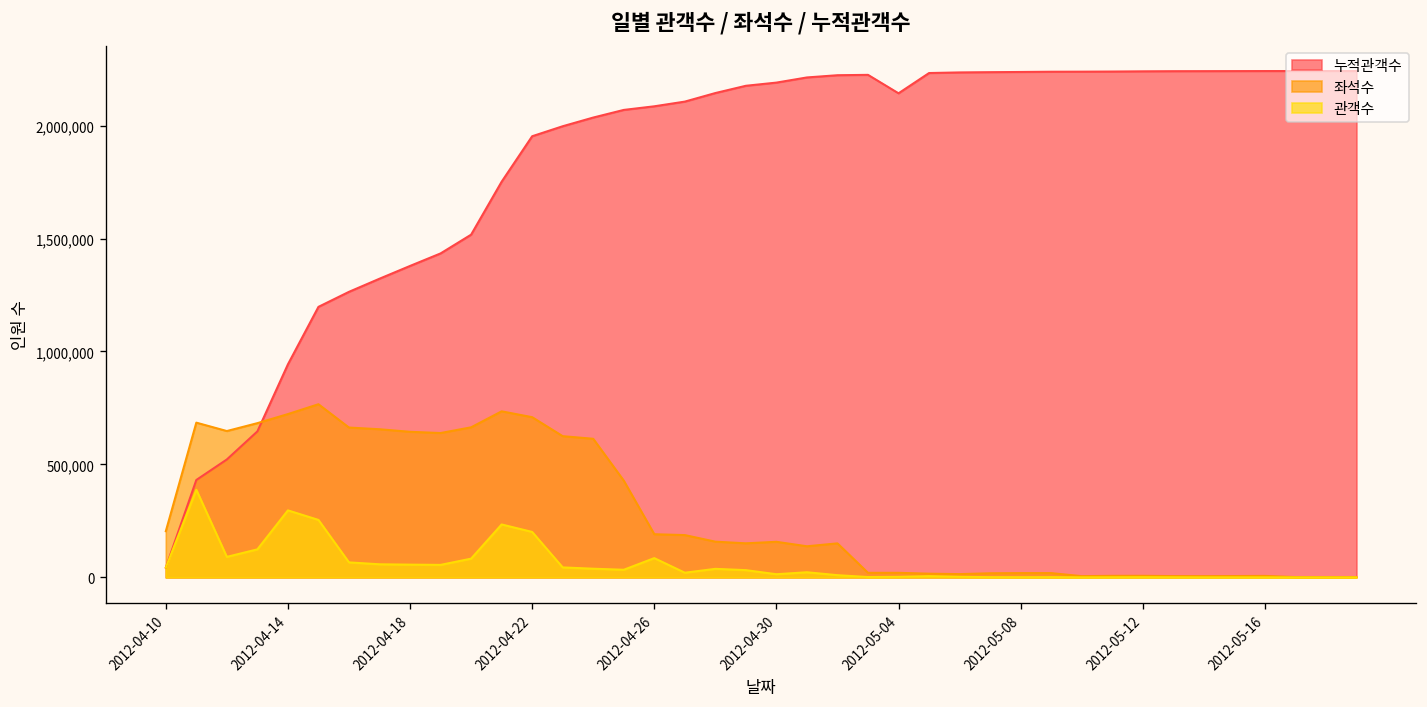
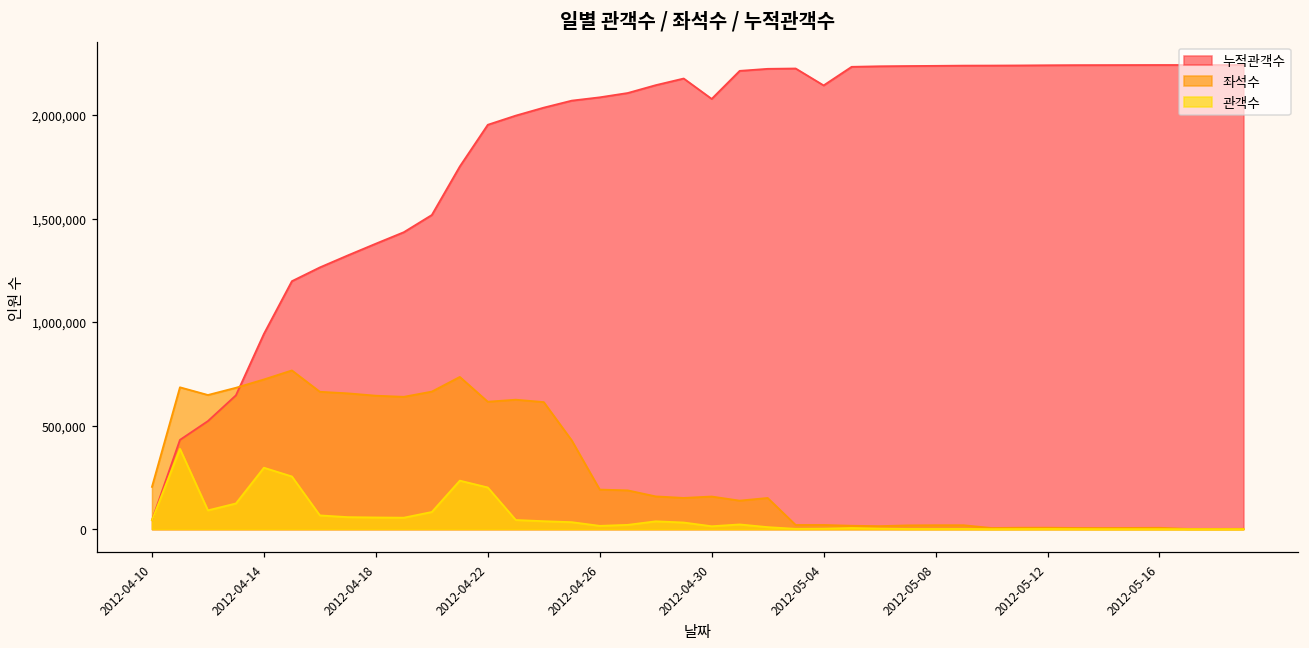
  {
    "누적관객수": {
      "2012-04-14": "940,000",
      "2012-04-18": "1,380,000",
      "2012-04-22": "1,950,000",
      "2012-04-26": "2,090,000",
-     "2012-04-30": "2,190,000",
+     "2012-04-30": "2,080,000",
      "2012-05-04": "2,140,000",
      "2012-05-08": "2,240,000",
      "2012-05-12": "2,240,000",
      "2012-05-16": "2,240,000"
    },
    "좌석수": {
      "2012-04-10": "200,000",
      "2012-04-14": "720,000",
      "2012-04-18": "640,000",
-     "2012-04-22": "710,000",
+     "2012-04-22": "620,000",
      "2012-04-26": "190,000",
      "2012-04-30": "160,000",
      "2012-05-04": "20,000",
      "2012-05-08": "20,000"
    },
    "관객수": {
      "2012-04-14": "300,000",
      "2012-04-18": "60,000",
      "2012-04-22": "200,000",
-     "2012-04-26": "90,000",
+     "2012-04-26": "20,000",
      "2012-04-30": "10,000",
      "2012-05-04": "0",
      "2012-05-08": "0"
    }
  }
